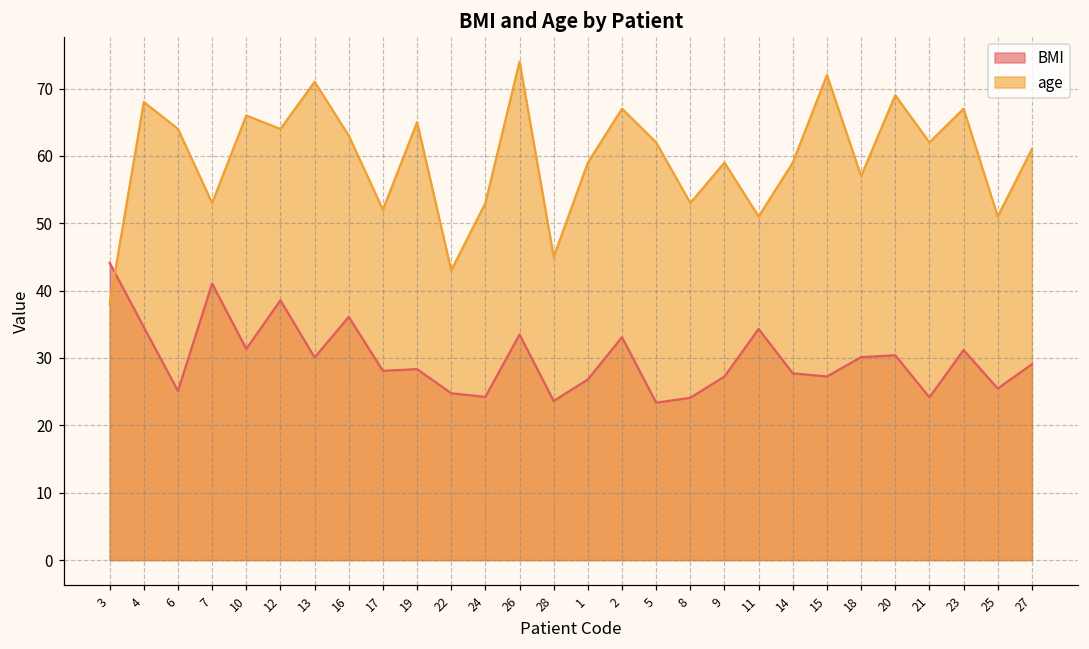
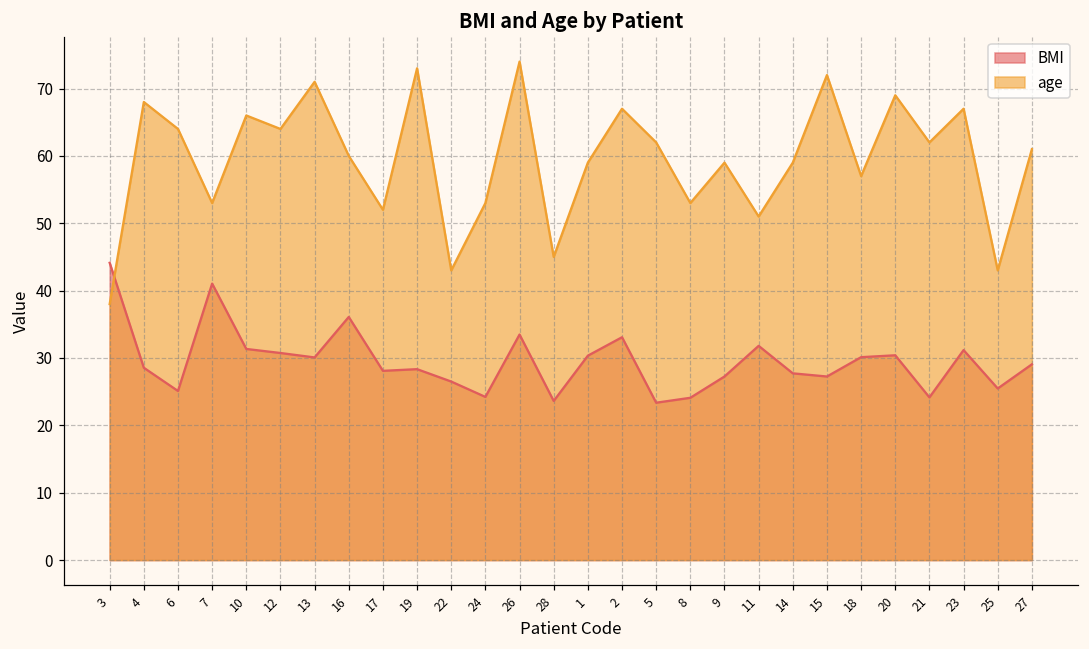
  {
    "BMI": {
      "3": 44,
-     "4": 35,
+     "4": 29,
      "6": 25,
      "7": 41,
      "10": 31,
-     "12": 39,
+     "12": 31,
      "13": 30,
      "16": 36,
      "17": 28,
      "19": 28,
-     "22": 25,
+     "22": 27,
      "24": 24,
      "26": 33,
      "28": 24,
-     "1": 27,
+     "1": 30,
      "2": 33,
      "5": 23,
      "8": 24,
      "9": 27,
-     "11": 34,
+     "11": 32,
      "14": 28,
      "15": 27,
      "18": 30,
      "20": 30,
      "21": 24,
      "23": 31,
      "25": 25,
      "27": 29
    },
    "age": {
      "3": 38,
      "4": 68,
      "6": 64,
      "7": 53,
      "10": 66,
      "12": 64,
      "13": 71,
-     "16": 63,
+     "16": 60,
      "17": 52,
-     "19": 65,
+     "19": 73,
      "22": 43,
      "24": 53,
      "26": 74,
      "28": 45,
      "1": 59,
      "2": 67,
      "5": 62,
      "8": 53,
      "9": 59,
      "11": 51,
      "14": 59,
      "15": 72,
      "18": 57,
      "20": 69,
      "21": 62,
      "23": 67,
-     "25": 51,
+     "25": 43,
      "27": 61
    }
  }
